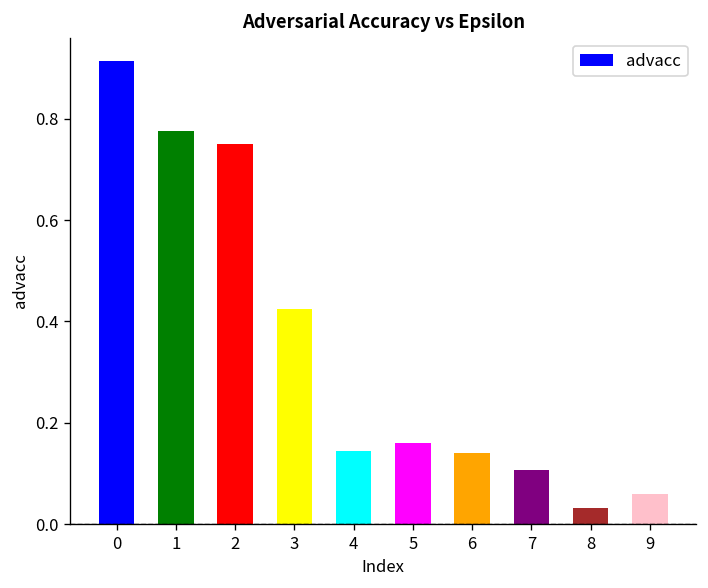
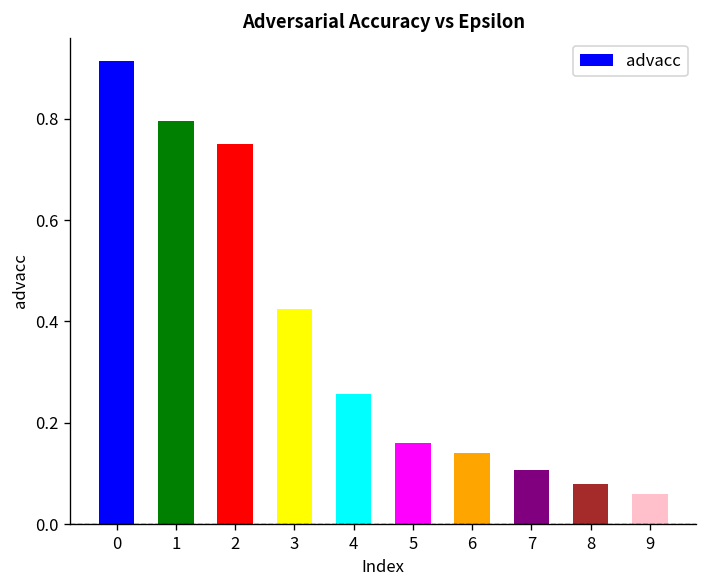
  {
    "0": 0.91,
-   "1": 0.78,
+   "1": 0.80,
    "2": 0.75,
    "3": 0.42,
-   "4": 0.14,
+   "4": 0.26,
    "5": 0.16,
    "6": 0.14,
    "7": 0.11,
-   "8": 0.03,
+   "8": 0.08,
    "9": 0.06
  }
